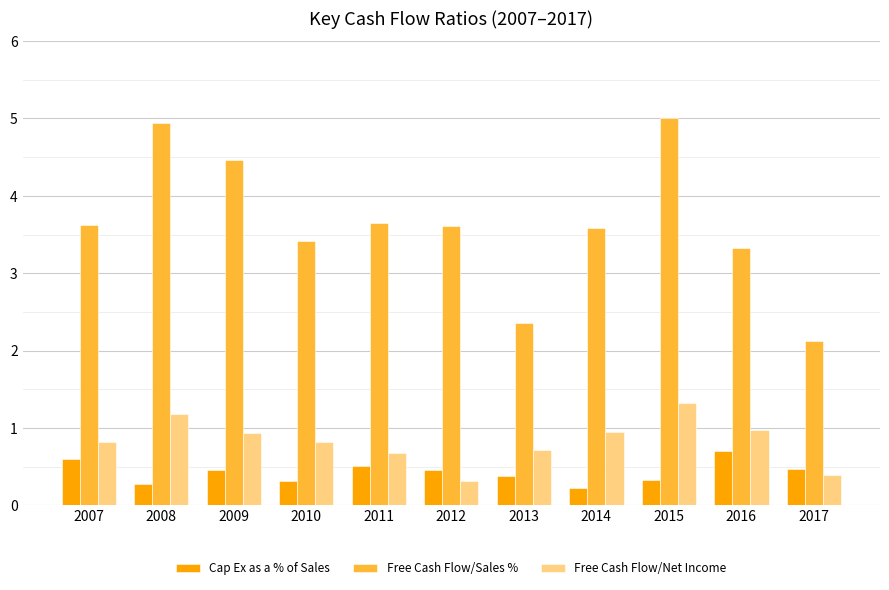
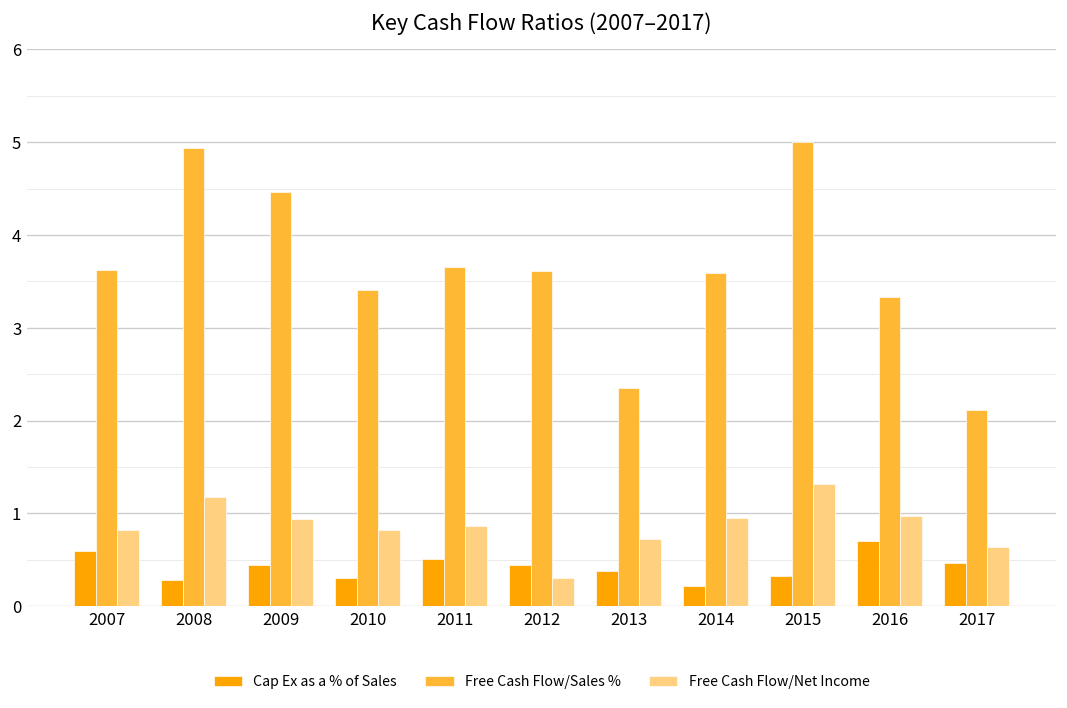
  {
    "Free Cash Flow/Net Income": {
      "2007": 0.8,
      "2008": 1.2,
      "2009": 0.9,
      "2010": 0.8,
-     "2011": 0.7,
+     "2011": 0.9,
      "2012": 0.3,
      "2013": 0.7,
      "2014": 1.0,
      "2015": 1.3,
      "2016": 1.0,
-     "2017": 0.4
+     "2017": 0.6
    }
  }
